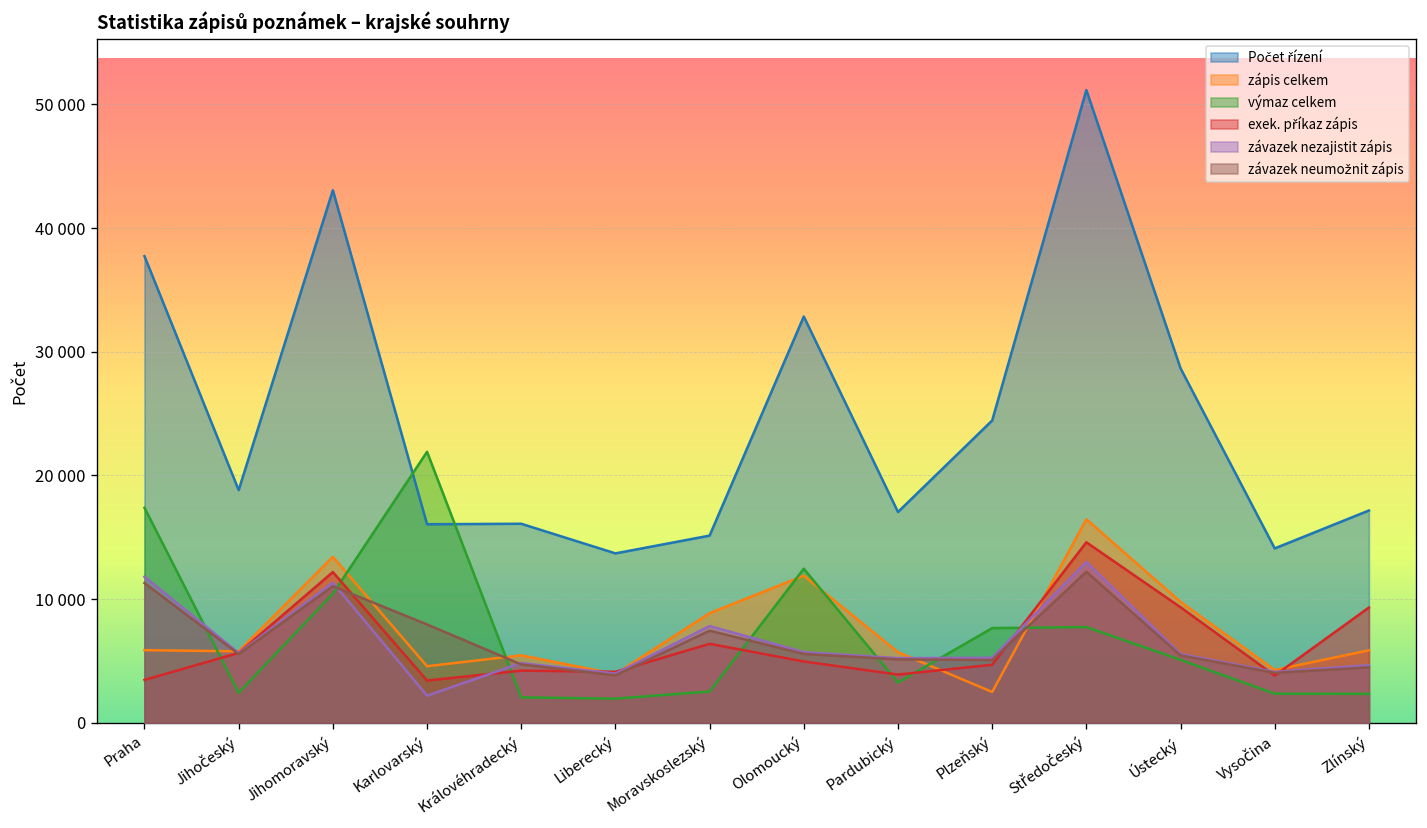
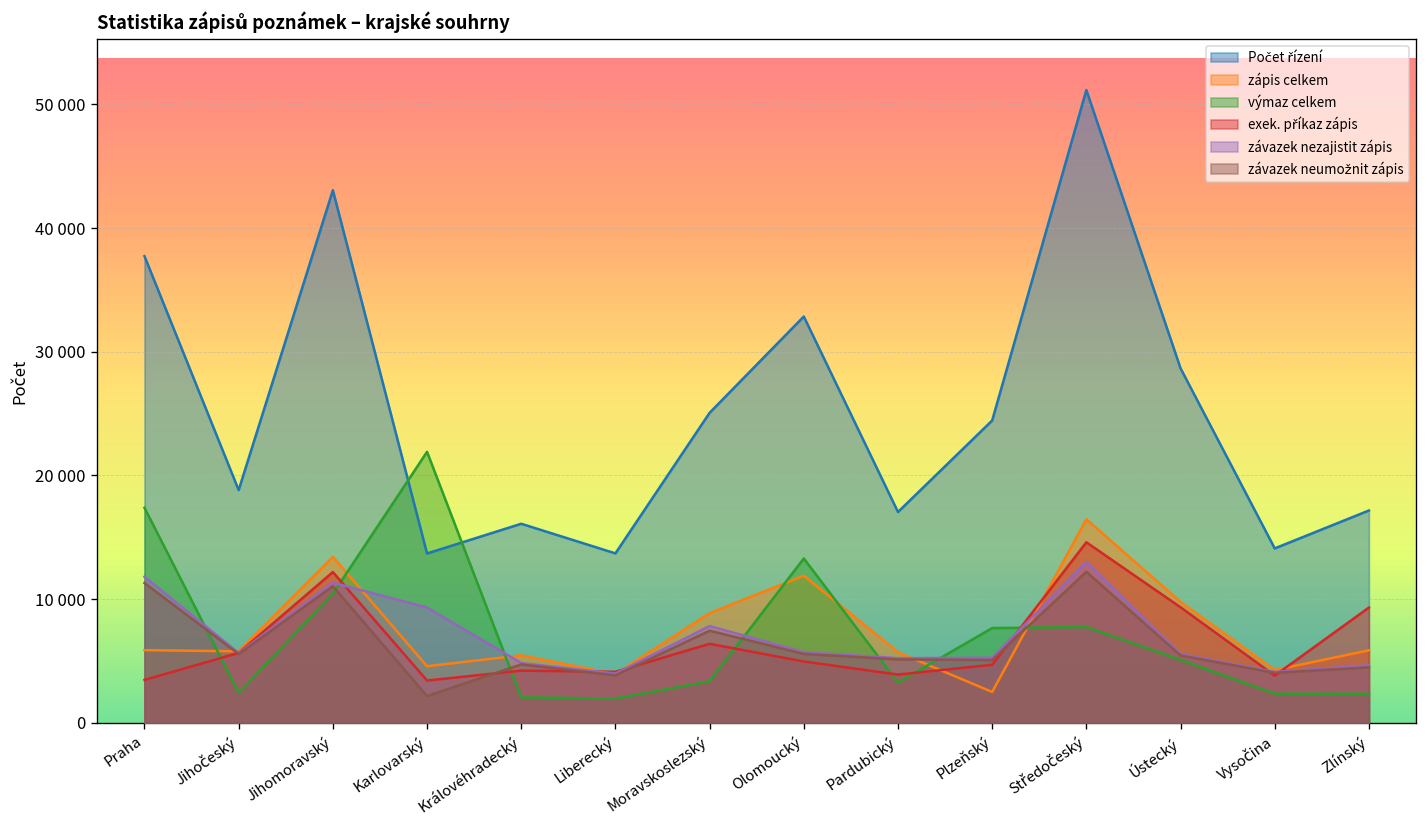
  {
    "Počet řízení": {
      "Praha": 37700,
      "Jihočeský": 18800,
      "Jihomoravský": 43100,
-     "Karlovarský": 16100,
+     "Karlovarský": 13700,
      "Královéhradecký": 16100,
      "Liberecký": 13700,
-     "Moravskoslezský": 15100,
+     "Moravskoslezský": 25100,
      "Olomoucký": 32800,
      "Pardubický": 17000,
      "Plzeňský": 24400,
      "Středočeský": 51200,
      "Ústecký": 28700,
      "Vysočina": 14100,
      "Zlínský": 17200
    },
    "zápis celkem": {
      "Praha": 5900,
      "Jihomoravský": 13400,
      "Karlovarský": 4600,
      "Královéhradecký": 5500,
      "Moravskoslezský": 8900,
      "Olomoucký": 11900,
      "Pardubický": 5700,
      "Plzeňský": 2500,
      "Středočeský": 16500,
      "Ústecký": 9800,
      "Zlínský": 5900
    },
    "výmaz celkem": {
      "Praha": 17400,
      "Jihočeský": 2400,
      "Jihomoravský": 10400,
      "Karlovarský": 21900,
      "Královéhradecký": 2100,
      "Liberecký": 2000,
-     "Moravskoslezský": 2500,
-     "Olomoucký": 12500,
+     "Moravskoslezský": 3400,
+     "Olomoucký": 13300,
      "Pardubický": 3300,
      "Plzeňský": 7700,
      "Středočeský": 7700,
      "Ústecký": 5100,
      "Vysočina": 2400,
      "Zlínský": 2300
    },
    "exek. příkaz zápis": {
      "Praha": 3500,
      "Jihomoravský": 12200,
      "Karlovarský": 3400,
      "Královéhradecký": 4200,
      "Moravskoslezský": 6400,
      "Olomoucký": 5000,
      "Pardubický": 3900,
      "Plzeňský": 4700,
      "Středočeský": 14600,
      "Ústecký": 9300,
      "Zlínský": 9300
    },
    "závazek nezajistit zápis": {
      "Praha": 11800,
      "Jihomoravský": 11300,
-     "Karlovarský": 2200,
+     "Karlovarský": 9300,
      "Moravskoslezský": 7800,
      "Středočeský": 13000
    },
    "závazek neumožnit zápis": {
      "Praha": 11300,
      "Jihomoravský": 11000,
-     "Karlovarský": 8000,
+     "Karlovarský": 2200,
      "Moravskoslezský": 7500,
      "Středočeský": 12200
    }
  }
